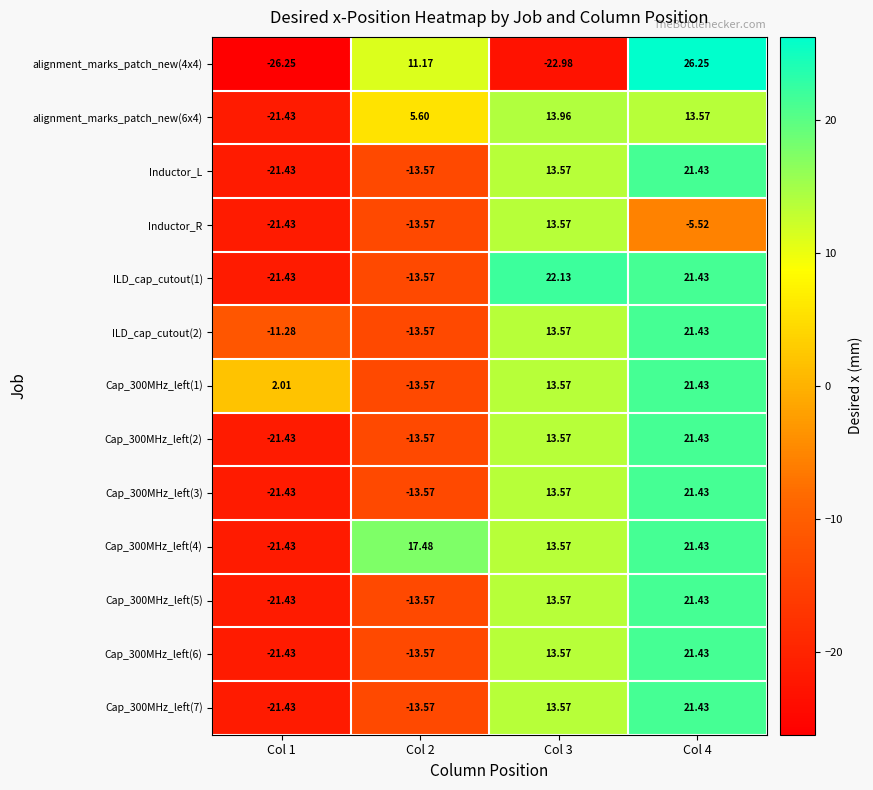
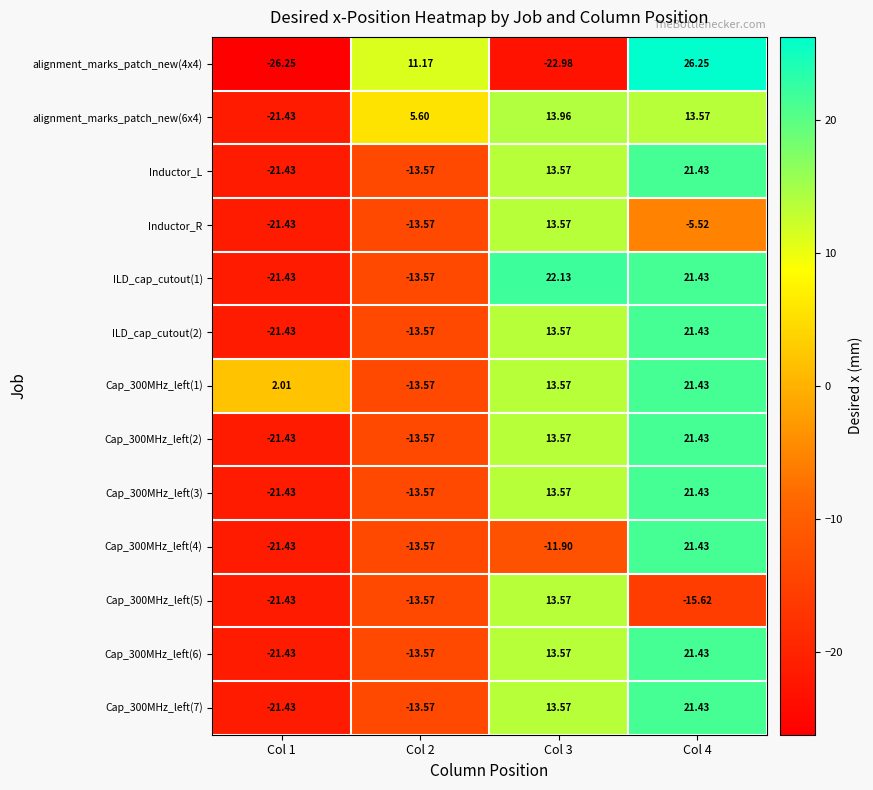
  {
    "alignment_marks_patch_new(4x4)": {
      "Col 1": -26.25,
      "Col 2": 11.17,
      "Col 3": -22.98,
      "Col 4": 26.25
    },
    "alignment_marks_patch_new(6x4)": {
      "Col 1": -21.43,
      "Col 2": 5.60,
      "Col 3": 13.96,
      "Col 4": 13.57
    },
    "Inductor_L": {
      "Col 1": -21.43,
      "Col 2": -13.57,
      "Col 3": 13.57,
      "Col 4": 21.43
    },
    "Inductor_R": {
      "Col 1": -21.43,
      "Col 2": -13.57,
      "Col 3": 13.57,
      "Col 4": -5.52
    },
    "ILD_cap_cutout(1)": {
      "Col 1": -21.43,
      "Col 2": -13.57,
      "Col 3": 22.13,
      "Col 4": 21.43
    },
    "ILD_cap_cutout(2)": {
-     "Col 1": -11.28,
+     "Col 1": -21.43,
      "Col 2": -13.57,
      "Col 3": 13.57,
      "Col 4": 21.43
    },
    "Cap_300MHz_left(1)": {
      "Col 1": 2.01,
      "Col 2": -13.57,
      "Col 3": 13.57,
      "Col 4": 21.43
    },
    "Cap_300MHz_left(2)": {
      "Col 1": -21.43,
      "Col 2": -13.57,
      "Col 3": 13.57,
      "Col 4": 21.43
    },
    "Cap_300MHz_left(3)": {
      "Col 1": -21.43,
      "Col 2": -13.57,
      "Col 3": 13.57,
      "Col 4": 21.43
    },
    "Cap_300MHz_left(4)": {
      "Col 1": -21.43,
-     "Col 2": 17.48,
-     "Col 3": 13.57,
+     "Col 2": -13.57,
+     "Col 3": -11.90,
      "Col 4": 21.43
    },
    "Cap_300MHz_left(5)": {
      "Col 1": -21.43,
      "Col 2": -13.57,
      "Col 3": 13.57,
-     "Col 4": 21.43
+     "Col 4": -15.62
    },
    "Cap_300MHz_left(6)": {
      "Col 1": -21.43,
      "Col 2": -13.57,
      "Col 3": 13.57,
      "Col 4": 21.43
    },
    "Cap_300MHz_left(7)": {
      "Col 1": -21.43,
      "Col 2": -13.57,
      "Col 3": 13.57,
      "Col 4": 21.43
    }
  }
